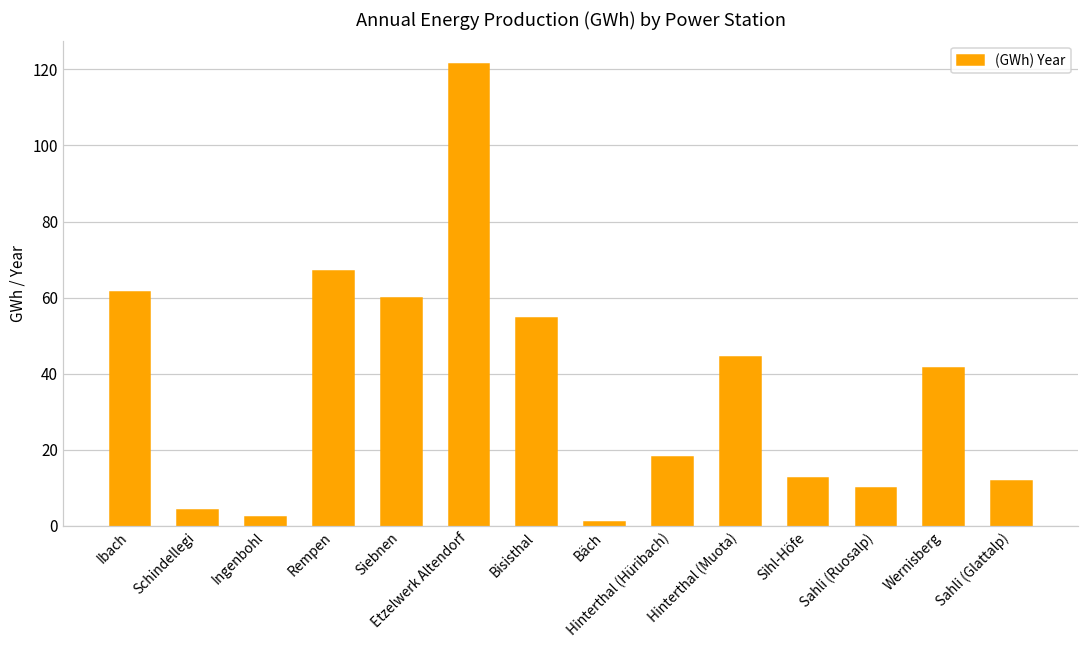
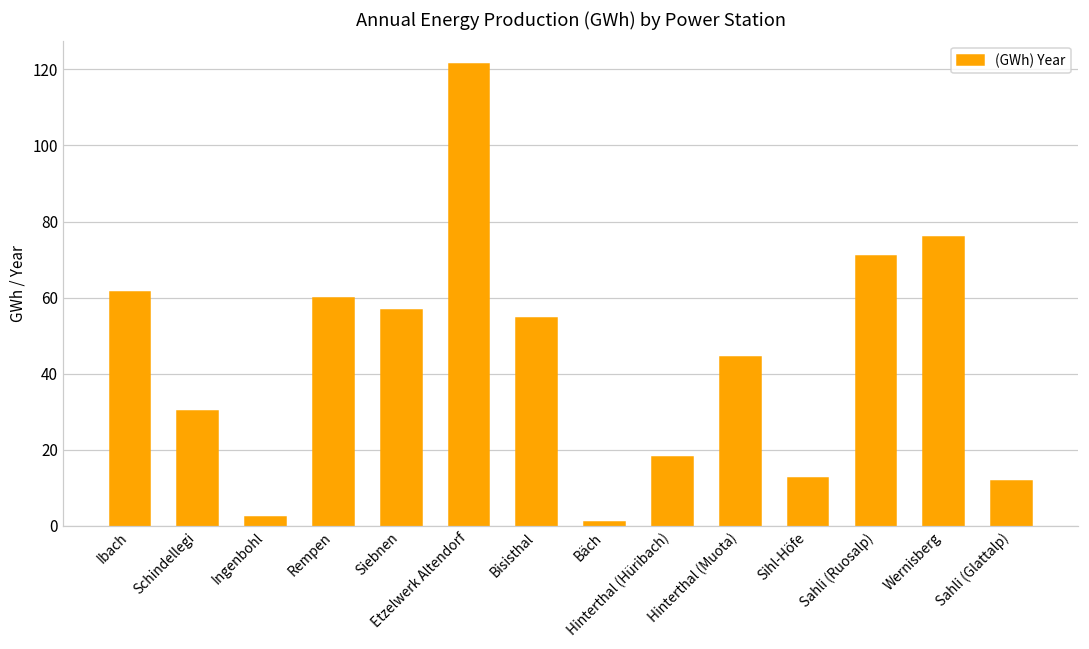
  {
    "Ibach": 62,
-   "Schindellegi": 4,
+   "Schindellegi": 30,
    "Ingenbohl": 2,
-   "Rempen": 67,
-   "Siebnen": 60,
+   "Rempen": 60,
+   "Siebnen": 57,
    "Etzelwerk Altendorf": 121,
    "Bisisthal": 55,
    "Bäch": 1,
    "Hinterthal (Hüribach)": 18,
    "Hinterthal (Muota)": 44,
    "Sihl-Höfe": 13,
-   "Sahli (Ruosalp)": 10,
-   "Wernisberg": 42,
+   "Sahli (Ruosalp)": 71,
+   "Wernisberg": 76,
    "Sahli (Glattalp)": 12
  }
